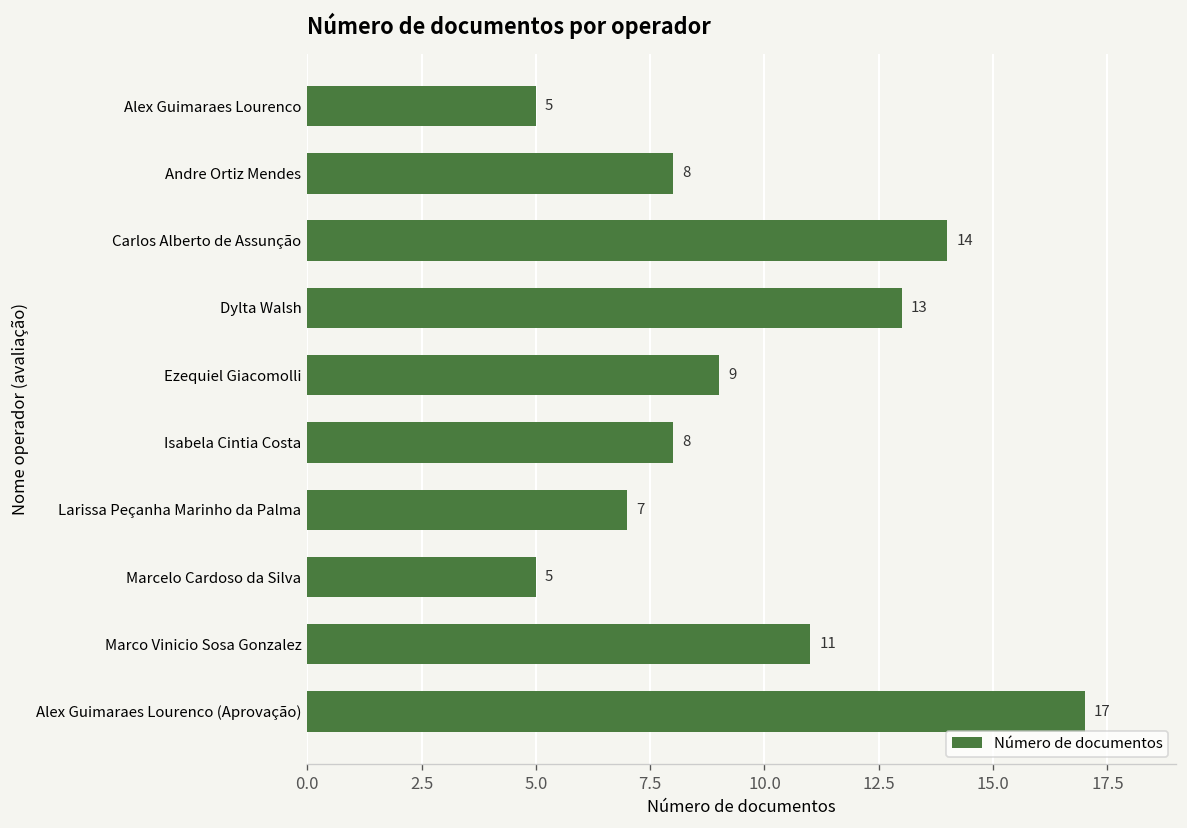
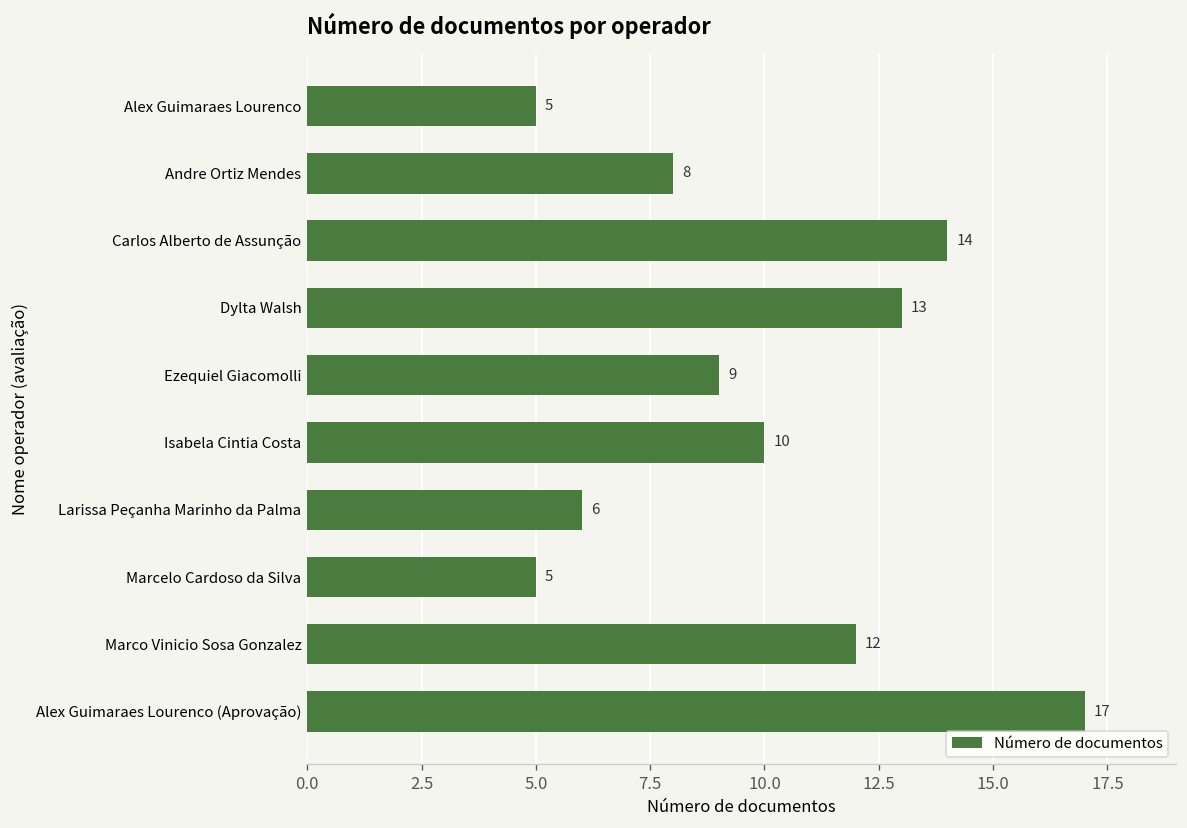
  {
    "Alex Guimaraes Lourenco": 5,
    "Andre Ortiz Mendes": 8,
    "Carlos Alberto de Assunção": 14,
    "Dylta Walsh": 13,
    "Ezequiel Giacomolli": 9,
-   "Isabela Cintia Costa": 8,
-   "Larissa Peçanha Marinho da Palma": 7,
+   "Isabela Cintia Costa": 10,
+   "Larissa Peçanha Marinho da Palma": 6,
    "Marcelo Cardoso da Silva": 5,
-   "Marco Vinicio Sosa Gonzalez": 11,
+   "Marco Vinicio Sosa Gonzalez": 12,
    "Alex Guimaraes Lourenco (Aprovação)": 17
  }
